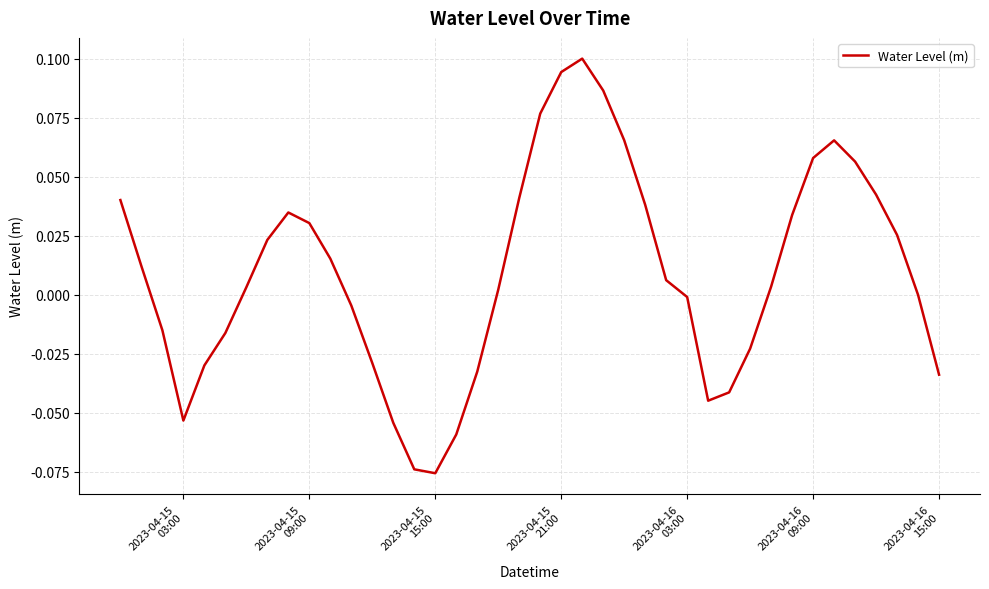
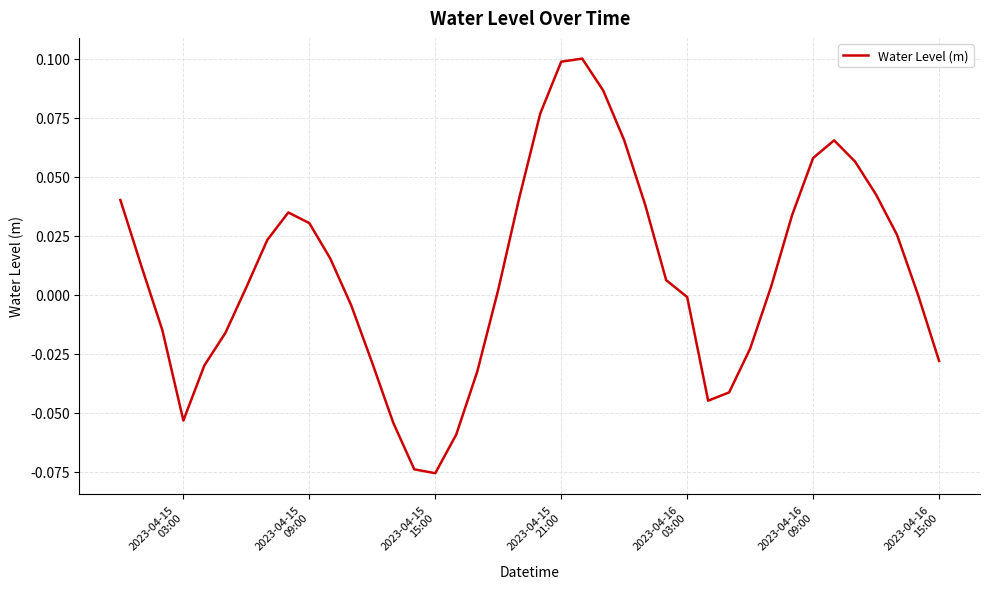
  {
    "2023-04-15 03:00": -0.053,
    "2023-04-15 09:00": 0.030,
    "2023-04-15 15:00": -0.076,
-   "2023-04-15 21:00": 0.094,
+   "2023-04-15 21:00": 0.099,
    "2023-04-16 03:00": -0.001,
    "2023-04-16 09:00": 0.058,
-   "2023-04-16 15:00": -0.034
+   "2023-04-16 15:00": -0.028
  }
